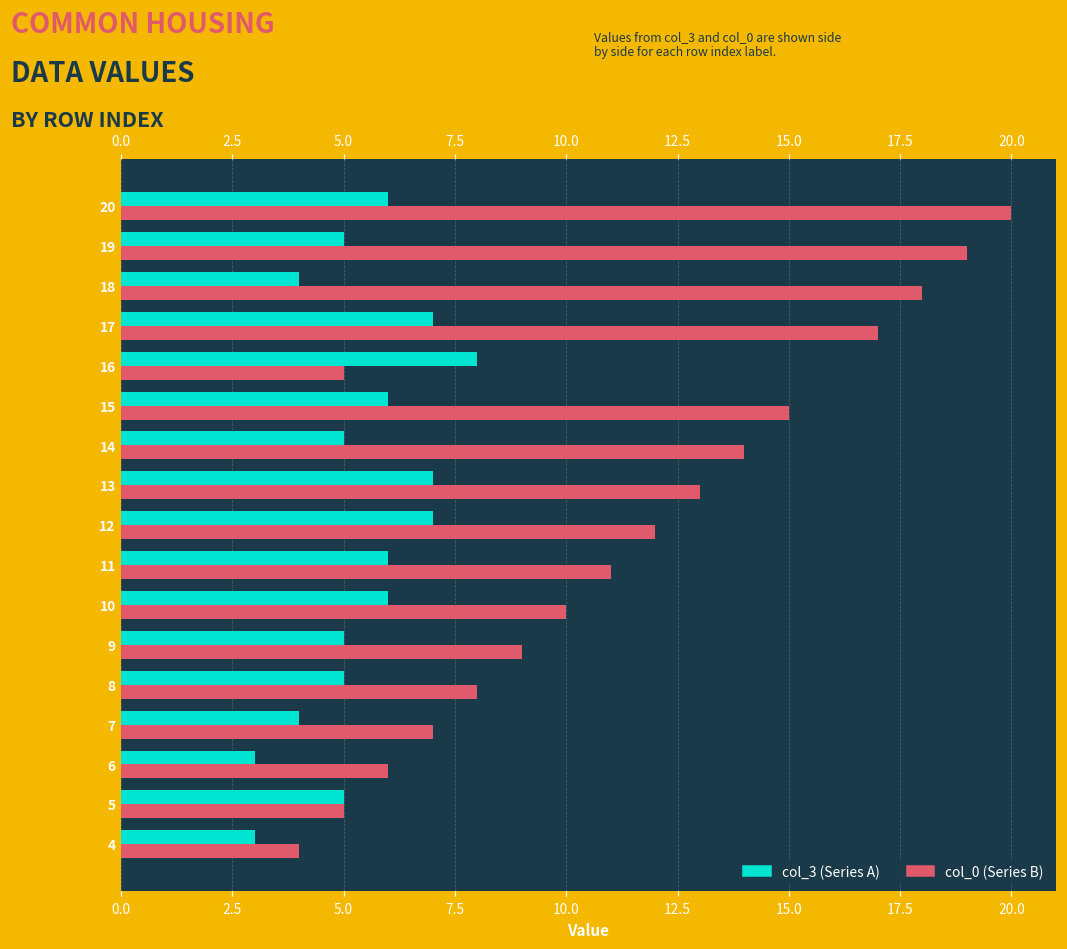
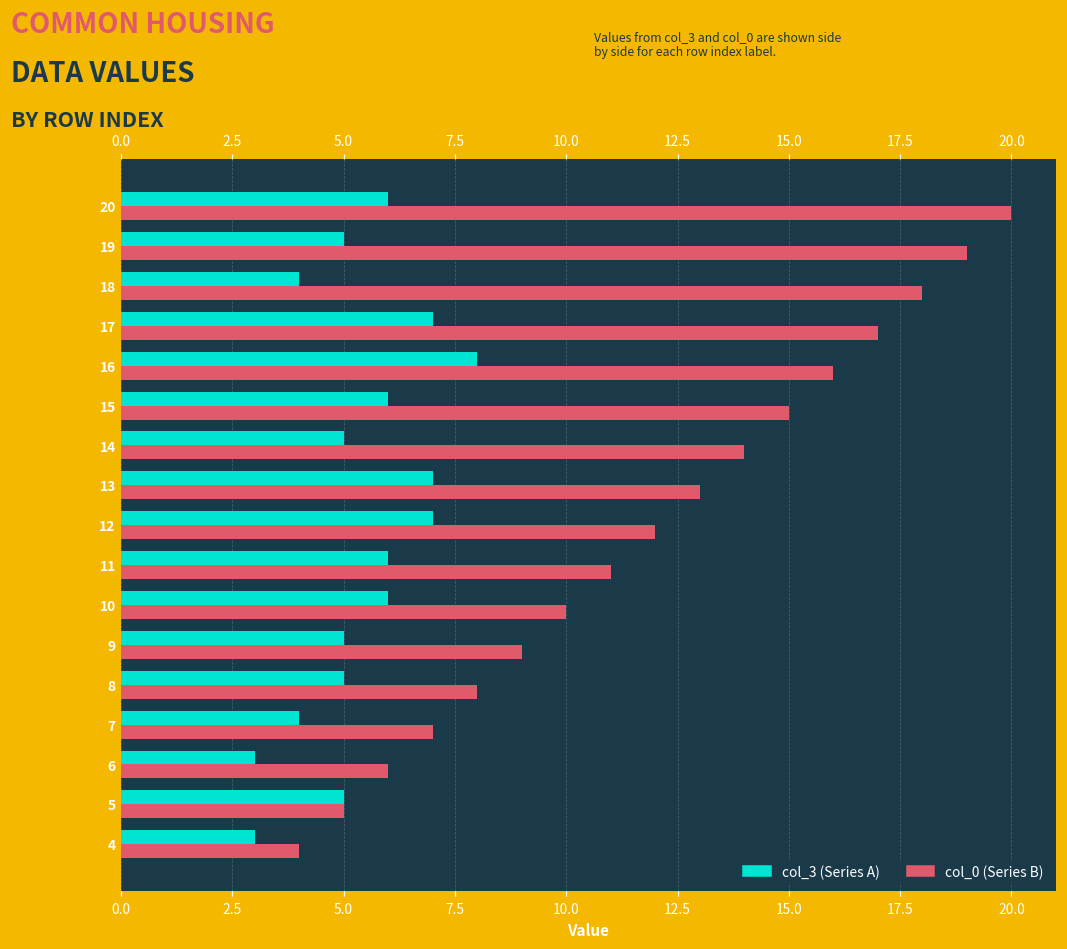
  {
    "col_3 (Series A)": {
      "20": 6,
      "19": 5,
      "18": 4,
      "17": 7,
      "16": 8,
      "15": 6,
      "14": 5,
      "13": 7,
      "12": 7,
      "11": 6,
      "10": 6,
      "9": 5,
      "8": 5,
      "7": 4,
      "6": 3,
      "5": 5,
      "4": 3
    },
    "col_0 (Series B)": {
      "20": 20,
      "19": 19,
      "18": 18,
      "17": 17,
-     "16": 5,
+     "16": 16,
      "15": 15,
      "14": 14,
      "13": 13,
      "12": 12,
      "11": 11,
      "10": 10,
      "9": 9,
      "8": 8,
      "7": 7,
      "6": 6,
      "5": 5,
      "4": 4
    }
  }
